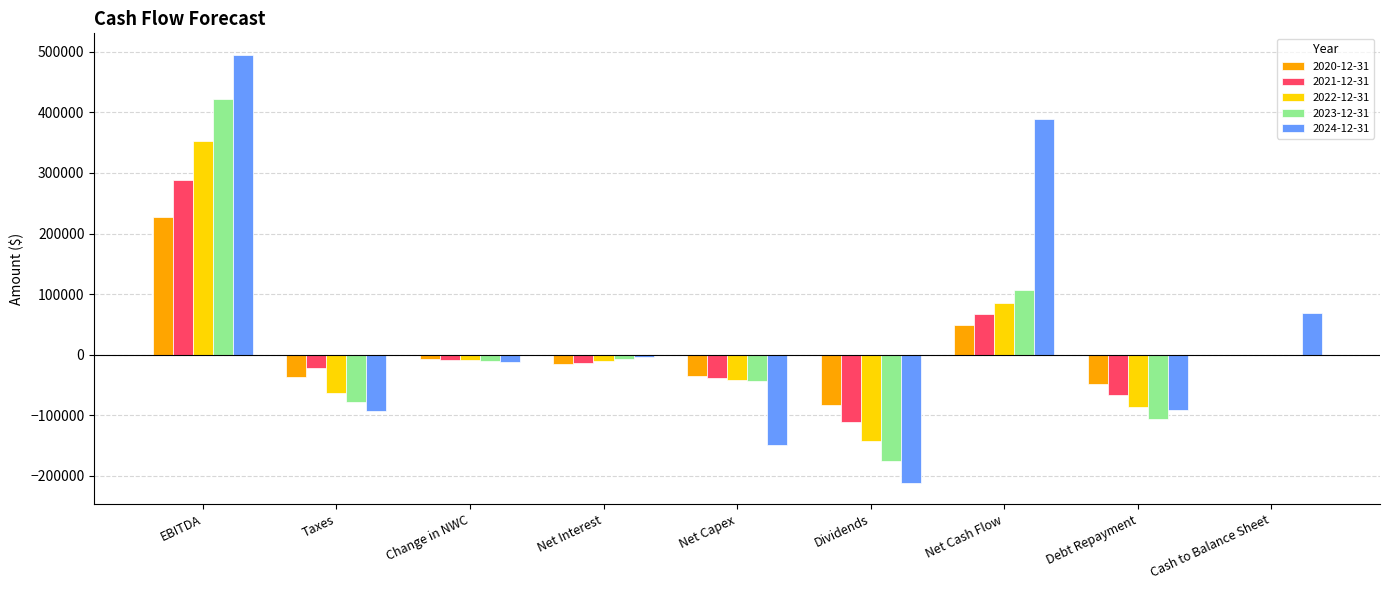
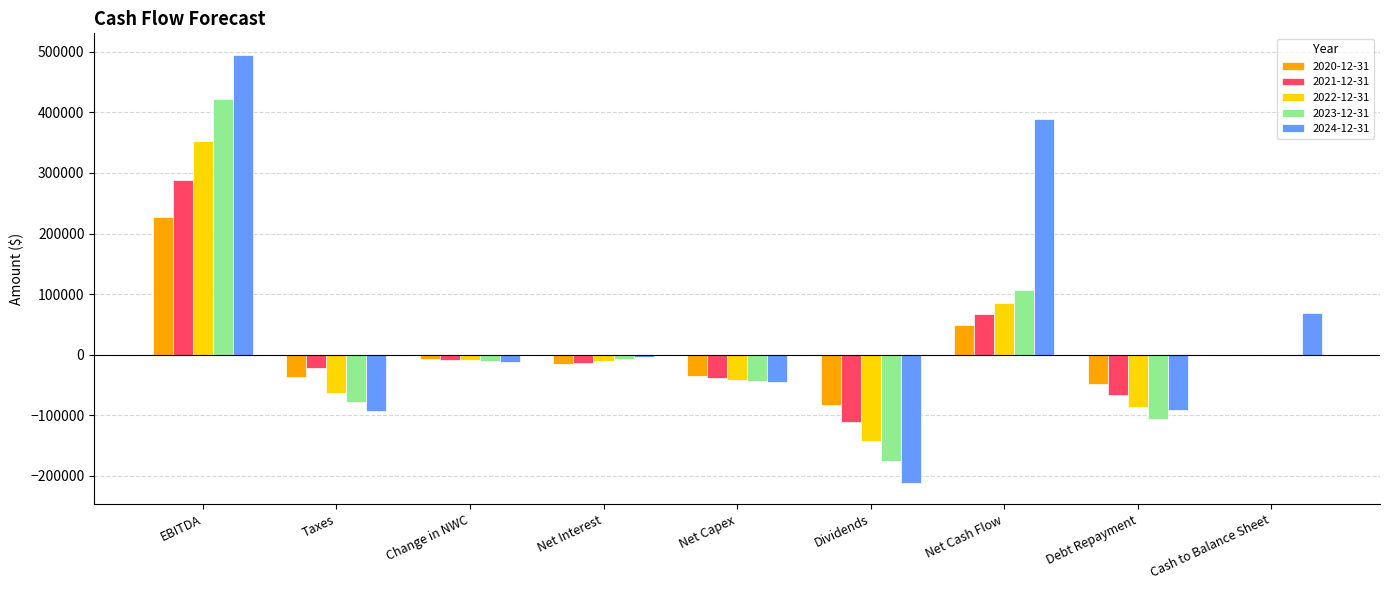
  {
    "2021-12-31": {
      "EBITDA": 290000,
      "Taxes": -20000,
      "Change in NWC": -10000,
      "Net Interest": -10000,
      "Net Capex": -40000,
      "Dividends": -110000,
      "Net Cash Flow": 70000,
      "Debt Repayment": -70000,
      "Cash to Balance Sheet": 0
    },
    "2023-12-31": {
      "EBITDA": 420000,
      "Taxes": -80000,
      "Change in NWC": -10000,
      "Net Interest": -10000,
      "Net Capex": -40000,
      "Dividends": -180000,
      "Net Cash Flow": 110000,
      "Debt Repayment": -110000,
      "Cash to Balance Sheet": 0
    },
    "2024-12-31": {
      "EBITDA": 500000,
      "Taxes": -90000,
      "Change in NWC": -10000,
-     "Net Capex": -150000,
+     "Net Capex": -50000,
      "Dividends": -210000,
      "Net Cash Flow": 390000,
      "Debt Repayment": -90000,
      "Cash to Balance Sheet": 70000
    }
  }
